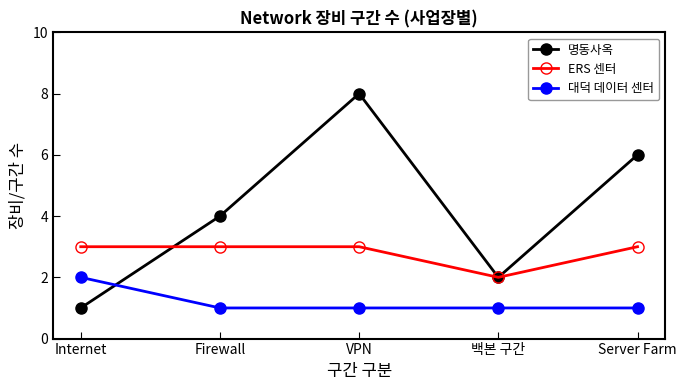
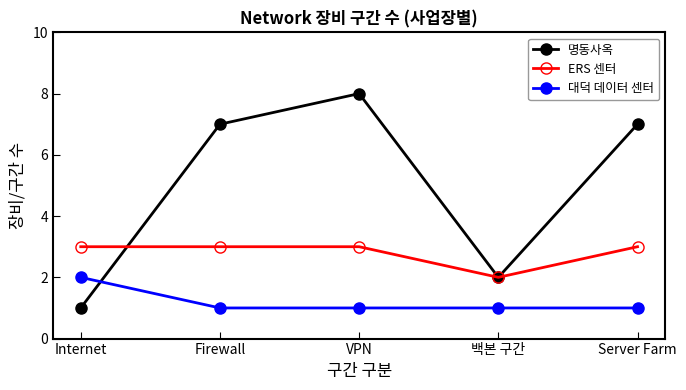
  {
    "명동사옥": {
      "Internet": 1,
-     "Firewall": 4,
+     "Firewall": 7,
      "VPN": 8,
-     "Server Farm": 6
+     "Server Farm": 7
    },
    "ERS 센터": {
      "Internet": 3,
      "Firewall": 3,
      "VPN": 3,
      "Server Farm": 3
    },
    "대덕 데이터 센터": {
      "Internet": 2,
      "Firewall": 1,
      "VPN": 1,
      "백본 구간": 1,
      "Server Farm": 1
    }
  }
